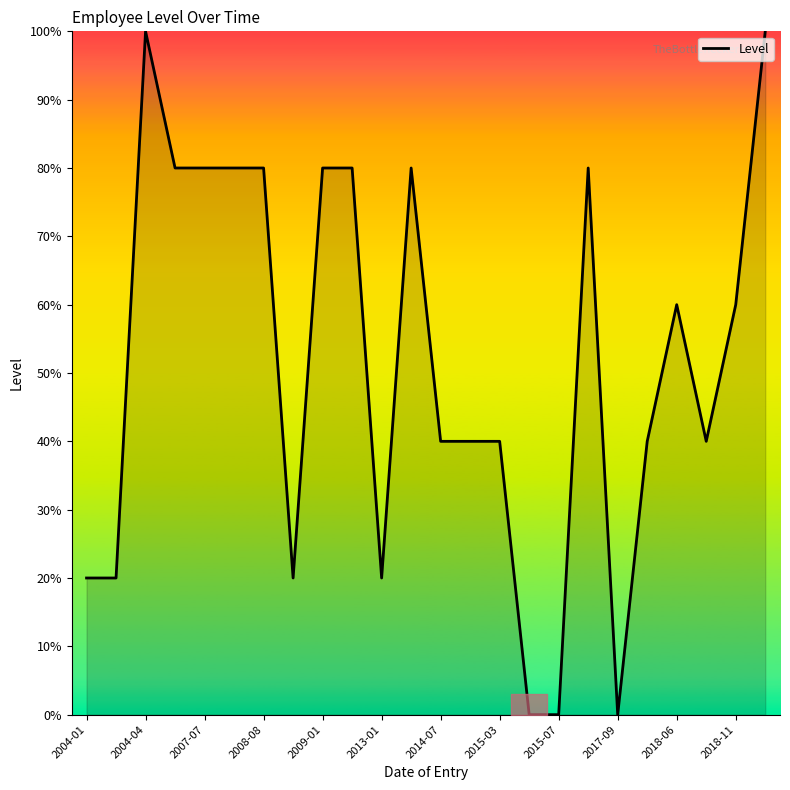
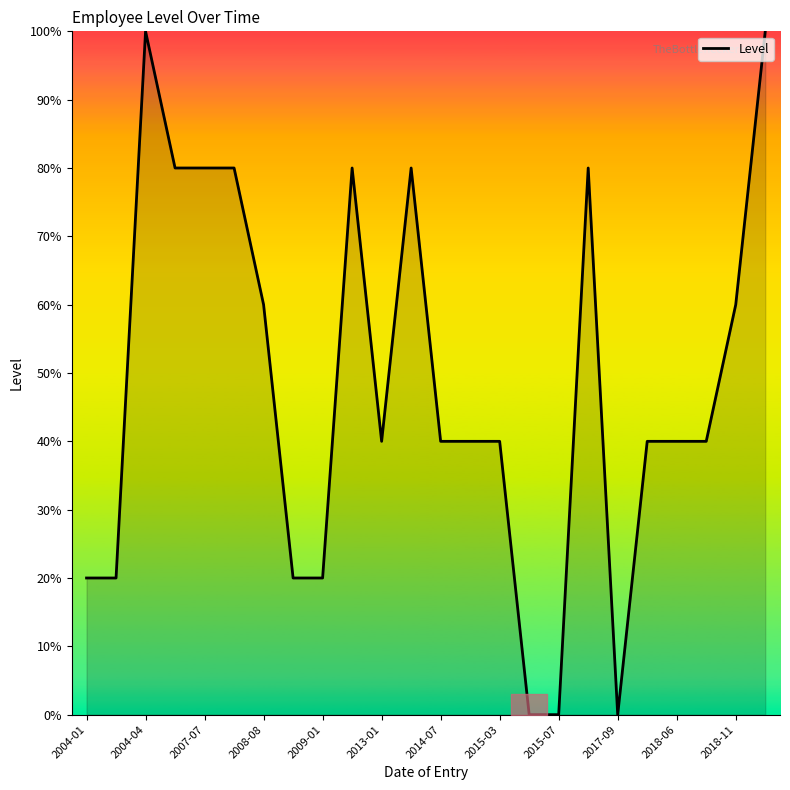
  {
    "2004-01": "20%",
    "2004-04": "100%",
    "2007-07": "80%",
-   "2008-08": "80%",
-   "2009-01": "80%",
-   "2013-01": "20%",
+   "2008-08": "60%",
+   "2009-01": "20%",
+   "2013-01": "40%",
    "2014-07": "40%",
    "2015-03": "40%",
    "2015-07": "0%",
    "2017-09": "0%",
-   "2018-06": "60%",
+   "2018-06": "40%",
    "2018-11": "60%"
  }
